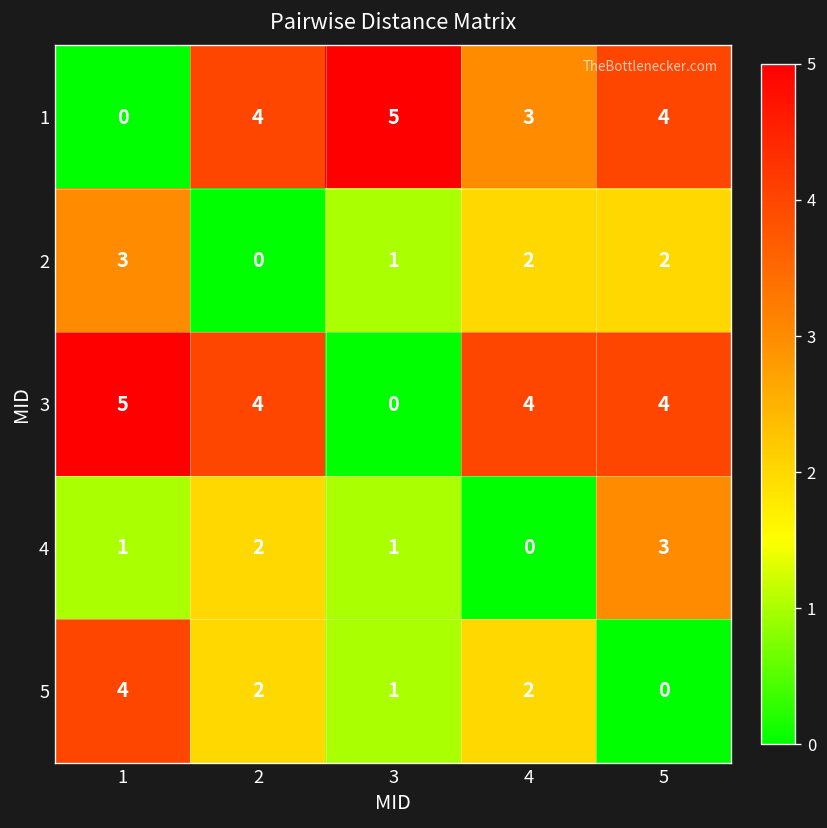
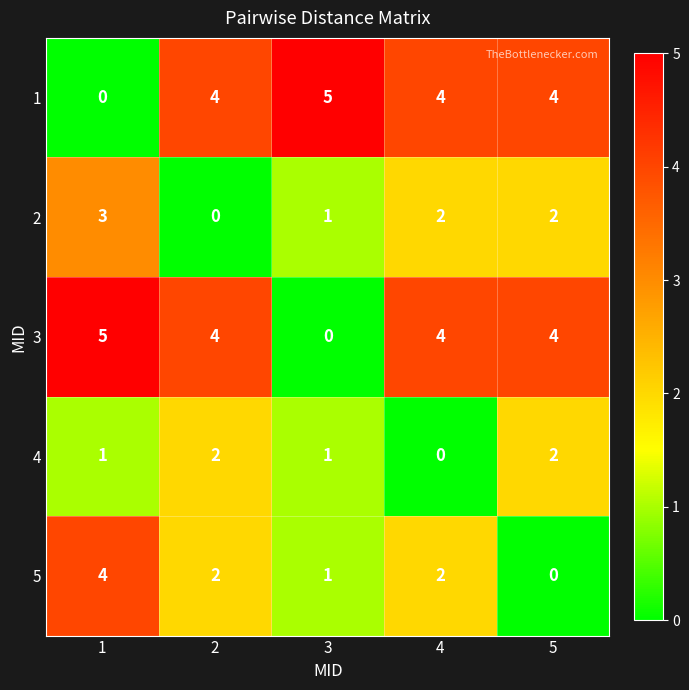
  {
    "1": {
      "1": 0,
      "2": 4,
      "3": 5,
-     "4": 3
+     "4": 4
    },
    "2": {
      "1": 3,
      "2": 0,
      "3": 1,
      "4": 2,
      "5": 2
    },
    "3": {
      "1": 5,
      "2": 4,
      "3": 0,
      "4": 4,
      "5": 4
    },
    "4": {
      "1": 1,
      "2": 2,
      "3": 1,
      "4": 0,
-     "5": 3
+     "5": 2
    },
    "5": {
      "1": 4,
      "2": 2,
      "3": 1,
      "4": 2,
      "5": 0
    }
  }
